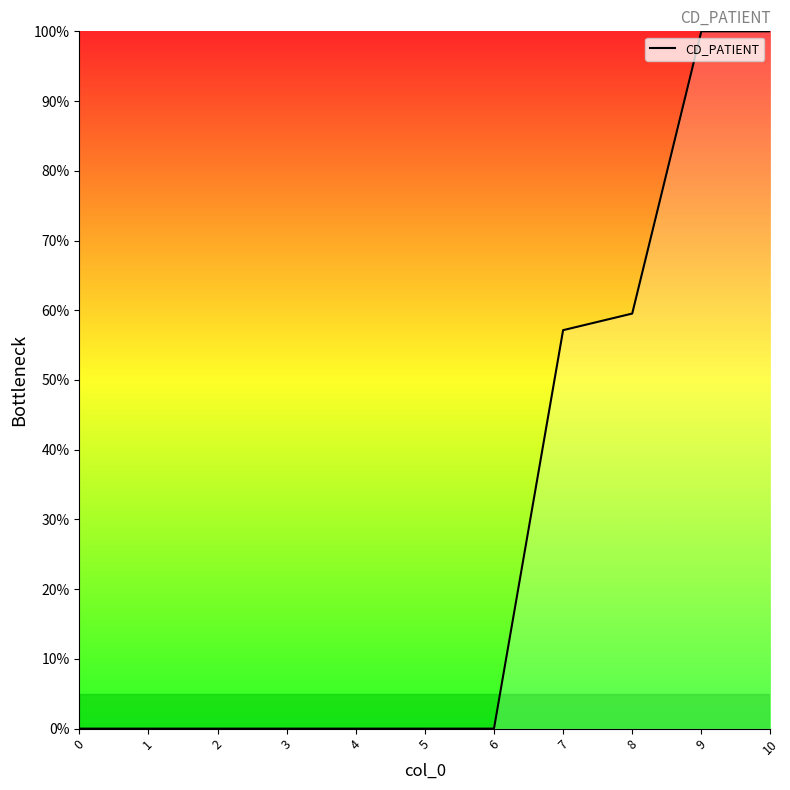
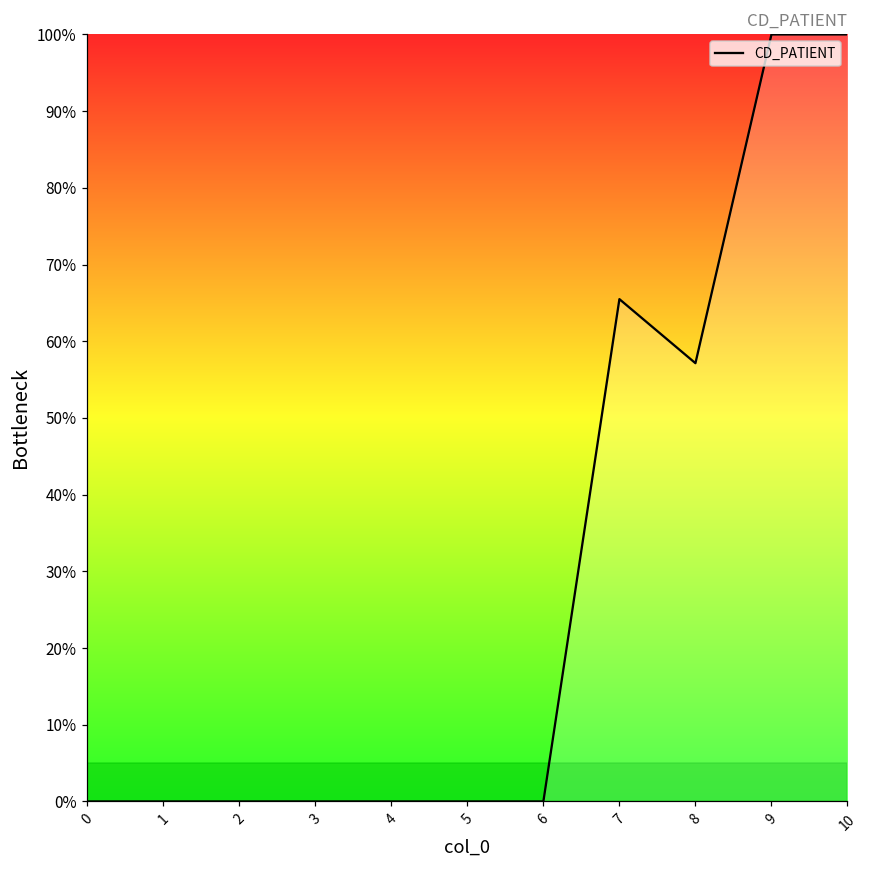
  {
-   "7": "57%",
-   "8": "60%",
+   "7": "65%",
+   "8": "57%",
    "9": "100%",
    "10": "100%"
  }
